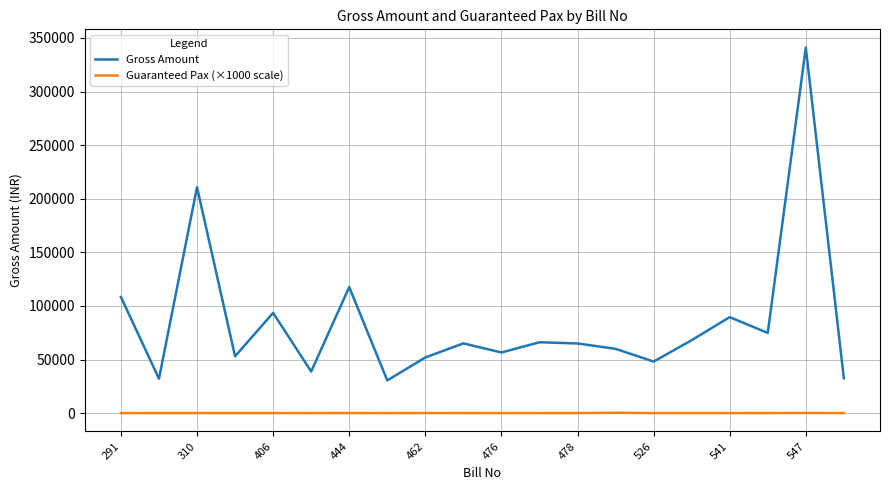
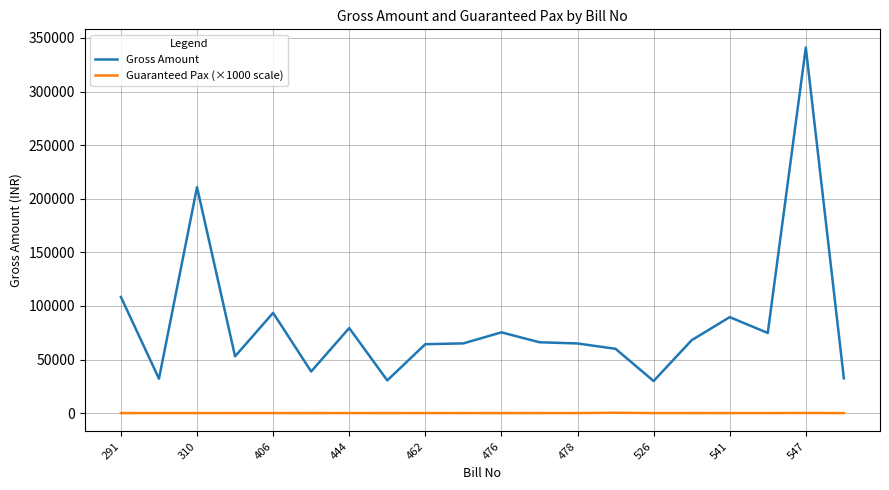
  {
    "Gross Amount": {
      "291": 108000,
      "310": 211000,
      "406": 94000,
-     "444": 118000,
-     "462": 52000,
-     "476": 57000,
+     "444": 79000,
+     "462": 64000,
+     "476": 75000,
      "478": 65000,
-     "526": 48000,
+     "526": 30000,
      "541": 90000,
      "547": 341000
    },
    "Guaranteed Pax (×1000 scale)": {
      "291": 0,
      "310": 0,
      "406": 0,
      "444": 0,
      "462": 0,
      "476": 0,
      "478": 0,
      "526": 0,
      "541": 0,
      "547": 0
    }
  }
